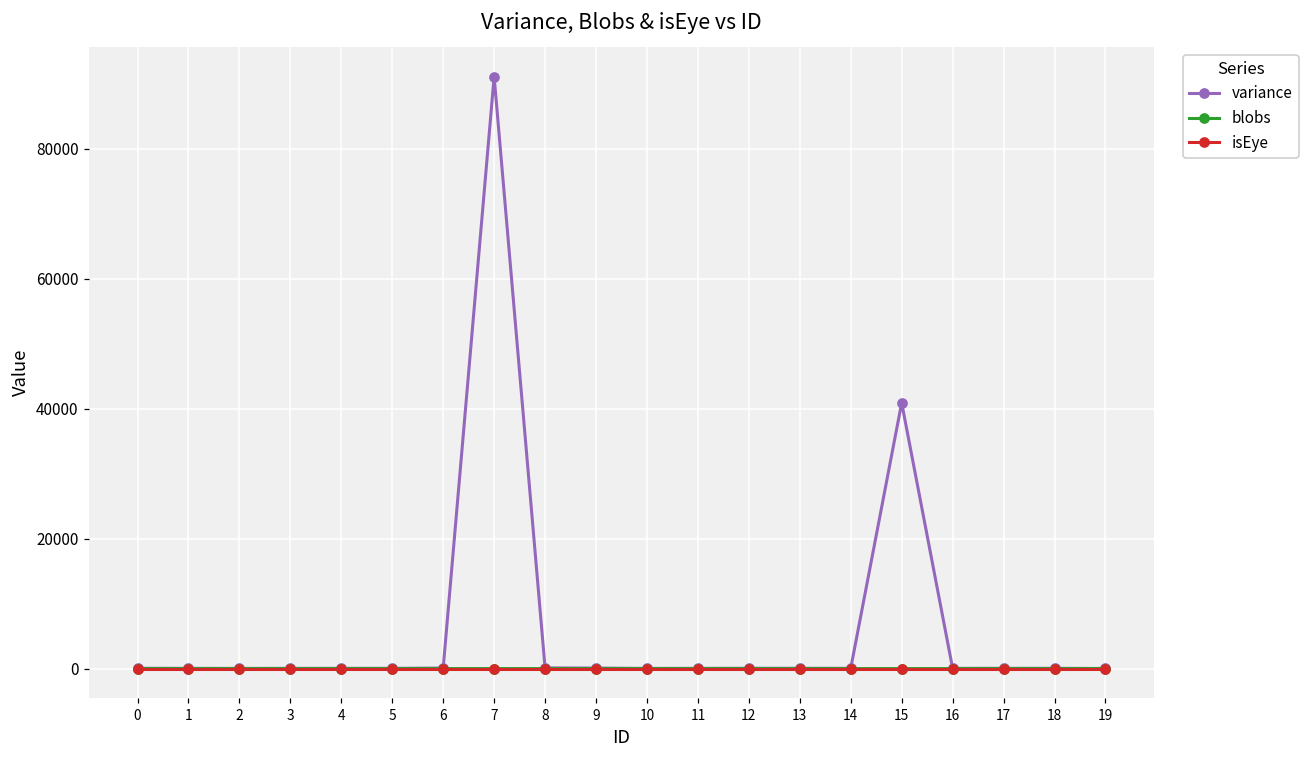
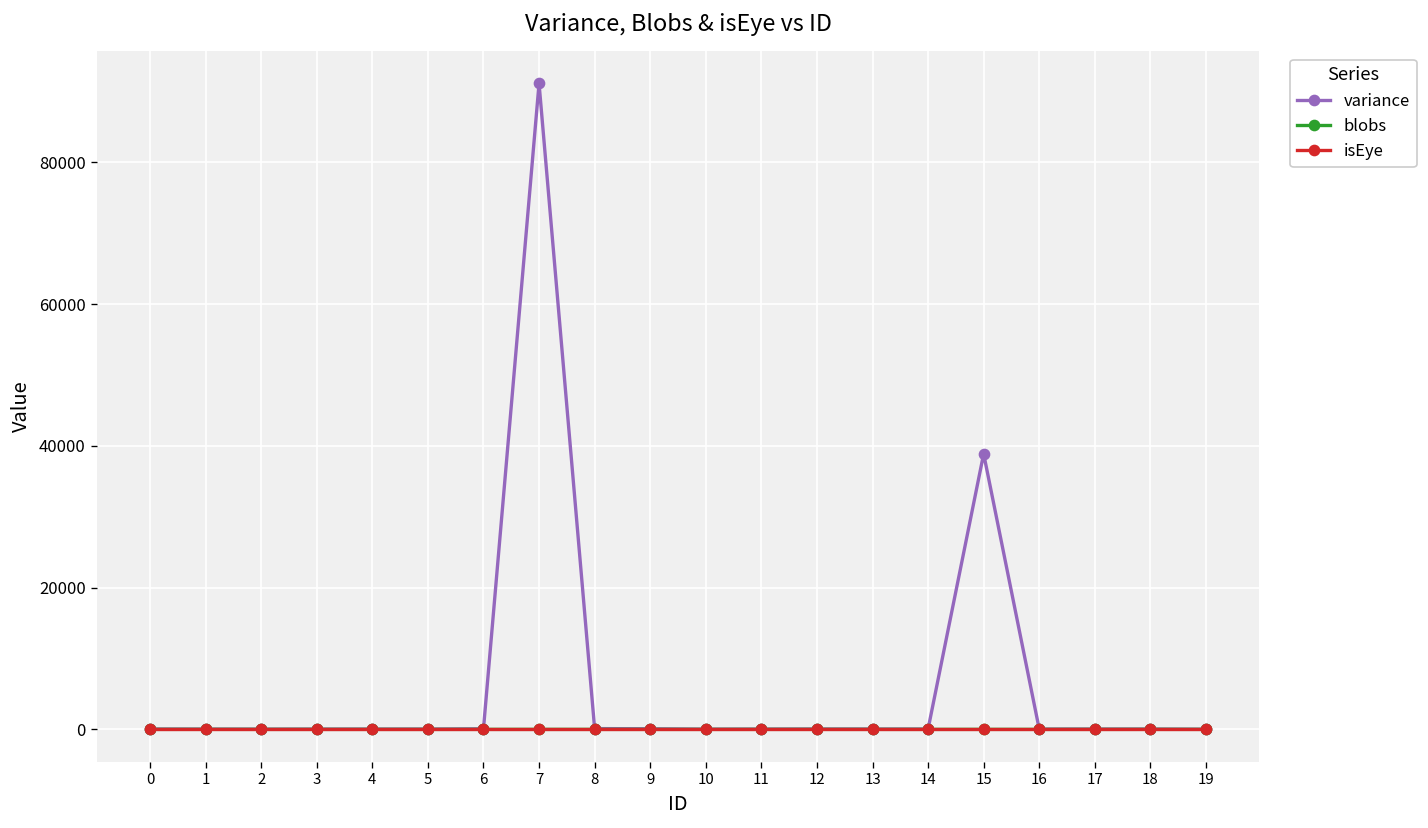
  {
    "variance": {
      "7": 91000,
-     "15": 41000
+     "15": 39000
    },
    "isEye": {
      "7": 0,
      "15": 0
    }
  }
